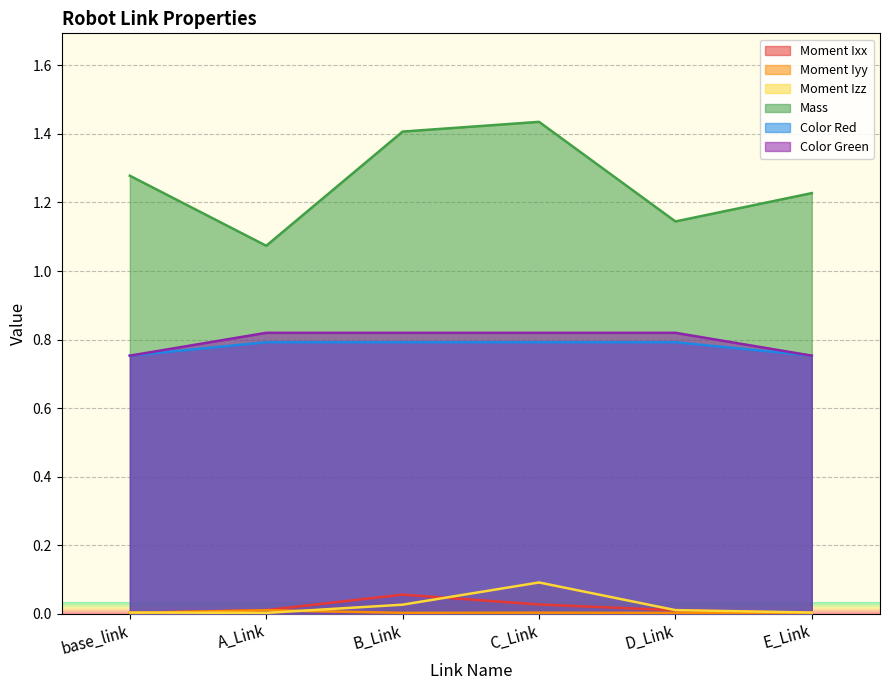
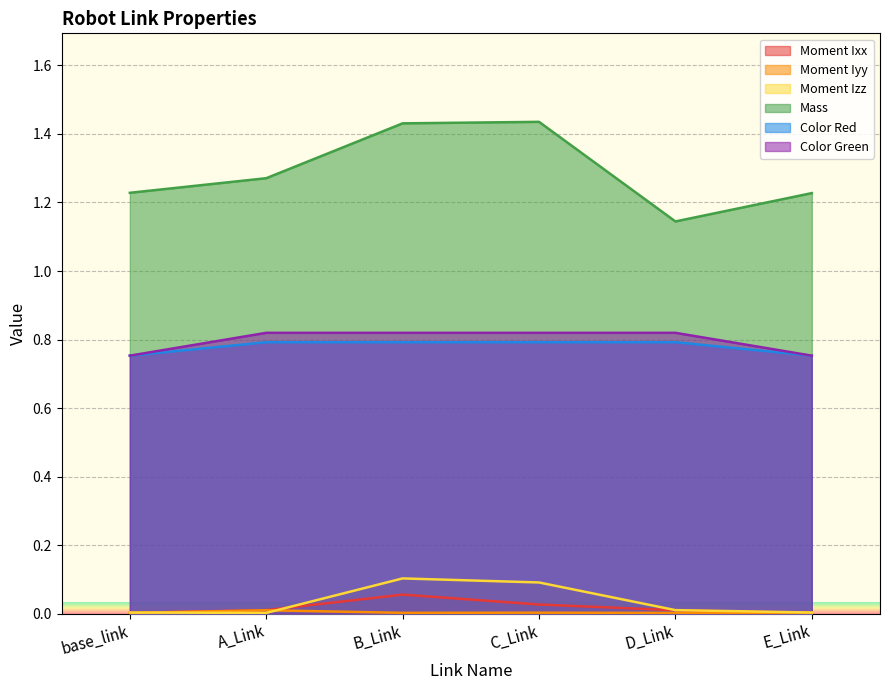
  {
    "Moment Ixx": {
      "B_Link": 0.06,
      "C_Link": 0.03
    },
    "Moment Iyy": {
      "B_Link": 0.00,
      "C_Link": 0.00,
      "D_Link": 0.00
    },
    "Moment Izz": {
      "A_Link": 0.00,
-     "B_Link": 0.03,
+     "B_Link": 0.10,
      "C_Link": 0.09
    },
    "Mass": {
-     "base_link": 1.28,
-     "A_Link": 1.07,
-     "B_Link": 1.41,
+     "base_link": 1.23,
+     "A_Link": 1.27,
+     "B_Link": 1.43,
      "C_Link": 1.44,
      "D_Link": 1.14,
      "E_Link": 1.23
    },
    "Color Red": {
      "A_Link": 0.79,
      "B_Link": 0.79,
      "C_Link": 0.79,
      "D_Link": 0.79
    },
    "Color Green": {
      "A_Link": 0.82,
      "B_Link": 0.82,
      "C_Link": 0.82,
      "D_Link": 0.82
    }
  }
